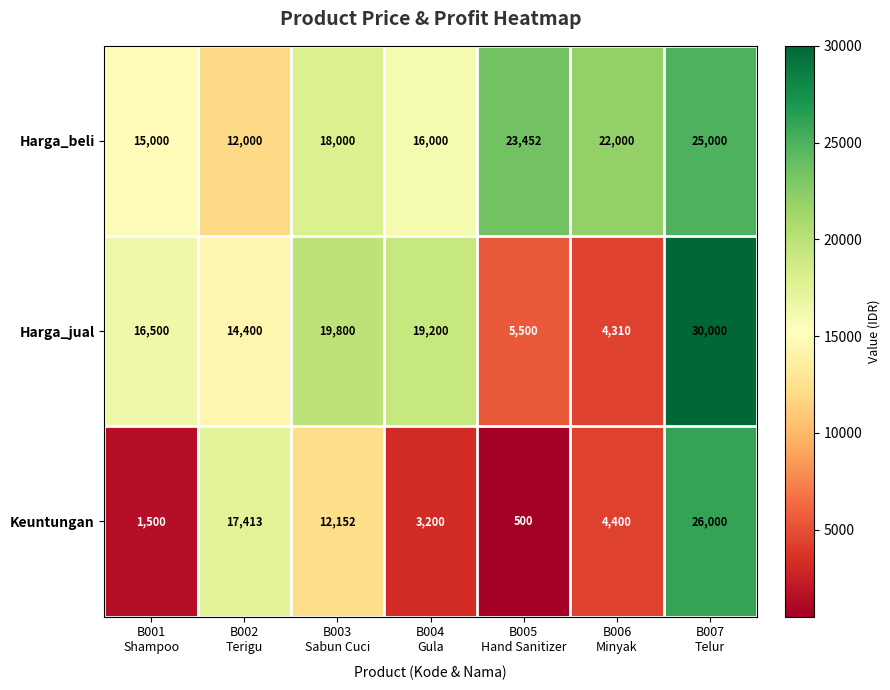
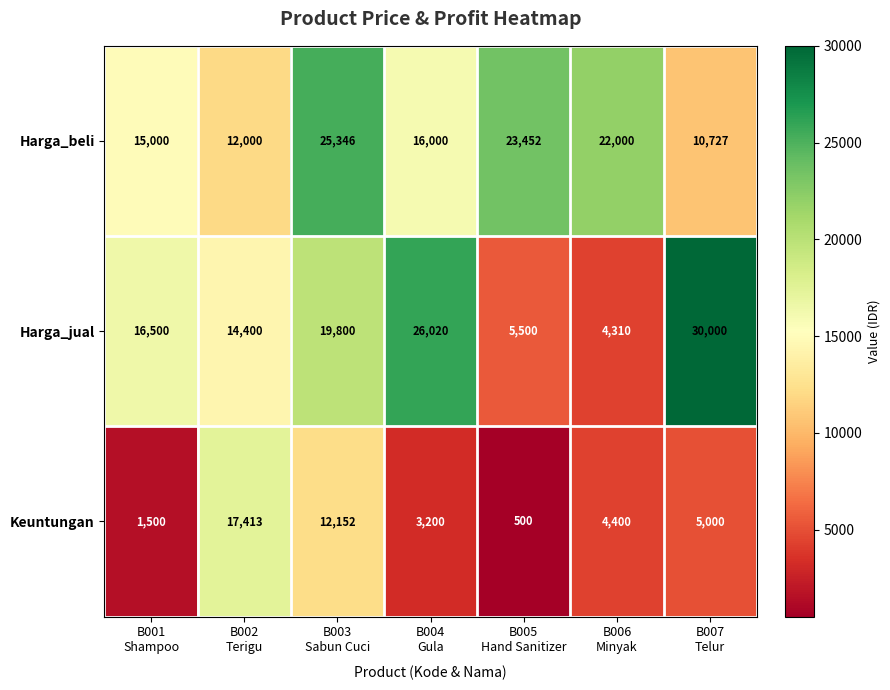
  {
    "Harga_beli": {
      "B001 Shampoo": "15,000",
      "B002 Terigu": "12,000",
-     "B003 Sabun Cuci": "18,000",
+     "B003 Sabun Cuci": "25,346",
      "B004 Gula": "16,000",
      "B005 Hand Sanitizer": "23,452",
      "B006 Minyak": "22,000",
-     "B007 Telur": "25,000"
+     "B007 Telur": "10,727"
    },
    "Harga_jual": {
      "B001 Shampoo": "16,500",
      "B002 Terigu": "14,400",
      "B003 Sabun Cuci": "19,800",
-     "B004 Gula": "19,200",
+     "B004 Gula": "26,020",
      "B005 Hand Sanitizer": "5,500",
      "B006 Minyak": "4,310",
      "B007 Telur": "30,000"
    },
    "Keuntungan": {
      "B001 Shampoo": "1,500",
      "B002 Terigu": "17,413",
      "B003 Sabun Cuci": "12,152",
      "B004 Gula": "3,200",
      "B005 Hand Sanitizer": "500",
      "B006 Minyak": "4,400",
-     "B007 Telur": "26,000"
+     "B007 Telur": "5,000"
    }
  }
